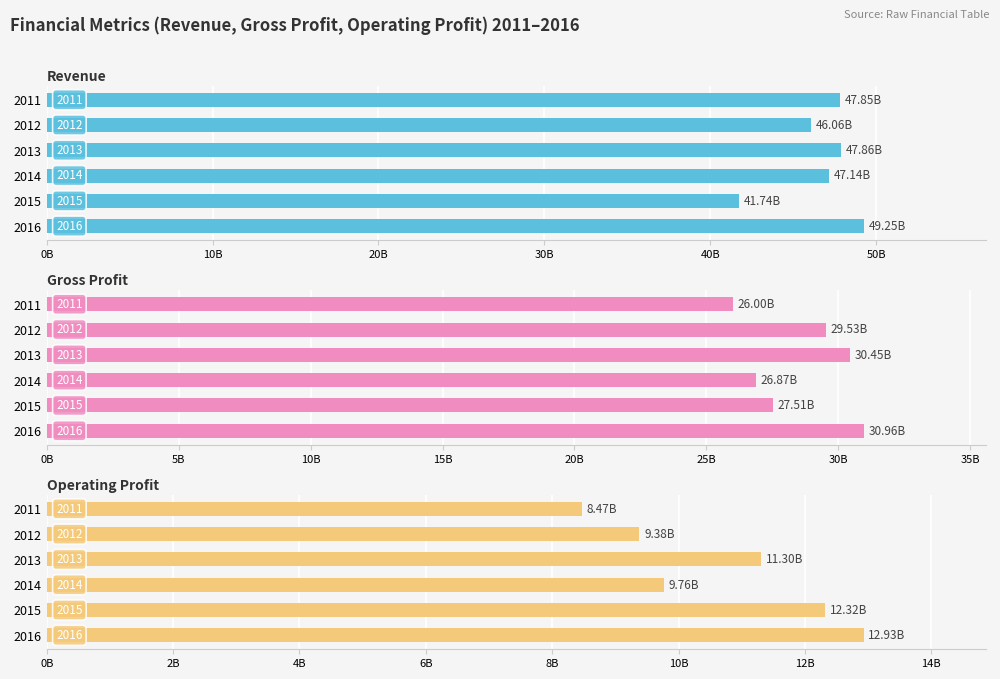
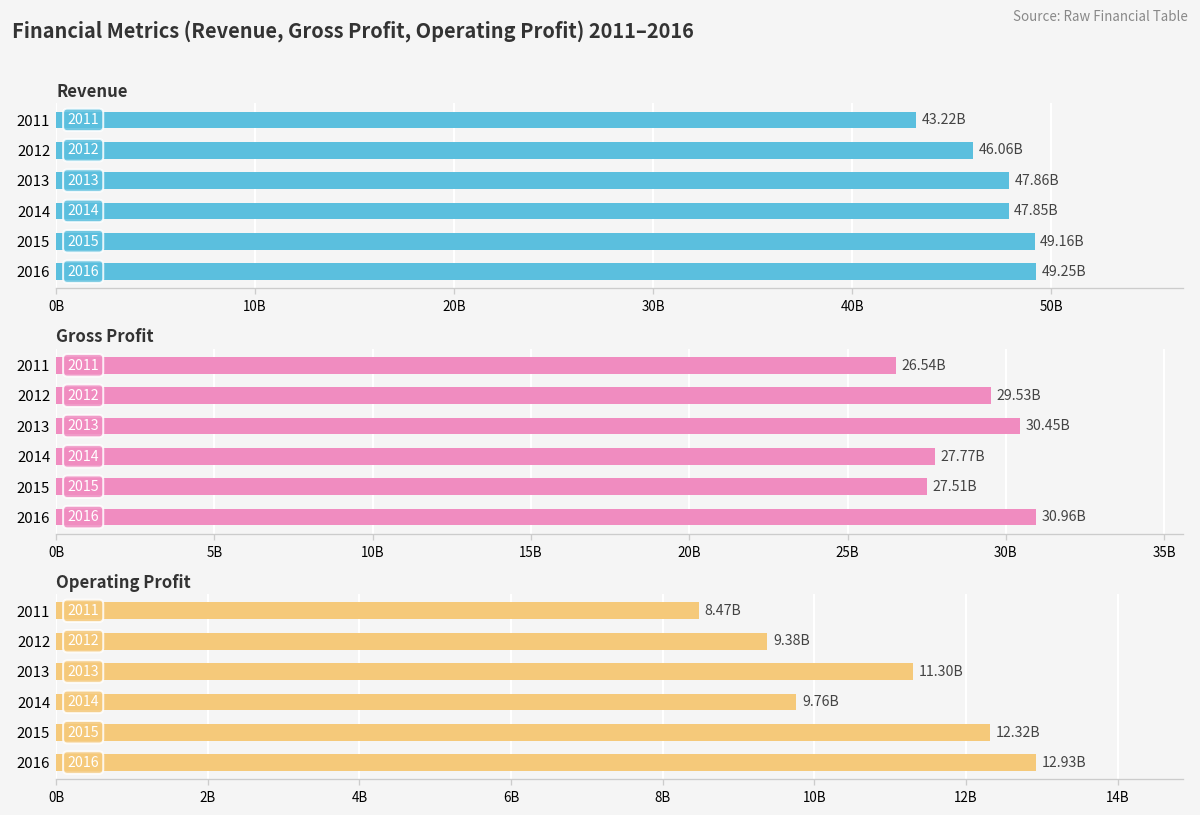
  {
    "Revenue": {
-     "2011": "47.85B",
+     "2011": "43.22B",
      "2012": "46.06B",
      "2013": "47.86B",
-     "2014": "47.14B",
-     "2015": "41.74B",
+     "2014": "47.85B",
+     "2015": "49.16B",
      "2016": "49.25B"
    },
    "Gross Profit": {
-     "2011": "26.00B",
+     "2011": "26.54B",
      "2012": "29.53B",
      "2013": "30.45B",
-     "2014": "26.87B",
+     "2014": "27.77B",
      "2015": "27.51B",
      "2016": "30.96B"
    },
    "Operating Profit": {
      "2011": "8.47B",
      "2012": "9.38B",
      "2013": "11.30B",
      "2014": "9.76B",
      "2015": "12.32B",
      "2016": "12.93B"
    }
  }
